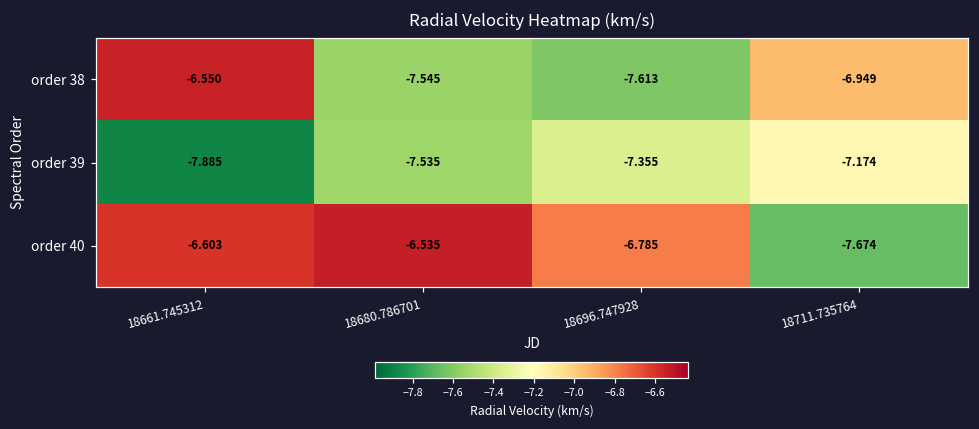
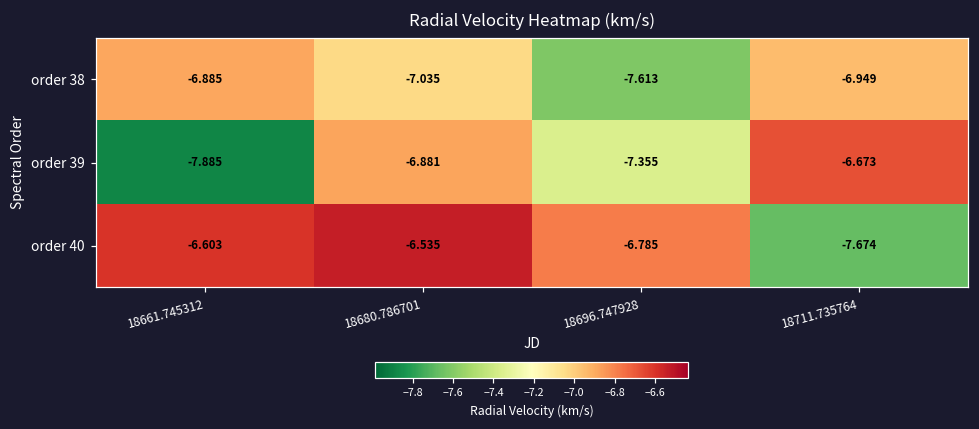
  {
    "order 38": {
-     "18661.745312": -6.550,
-     "18680.786701": -7.545,
+     "18661.745312": -6.885,
+     "18680.786701": -7.035,
      "18696.747928": -7.613,
      "18711.735764": -6.949
    },
    "order 39": {
      "18661.745312": -7.885,
-     "18680.786701": -7.535,
+     "18680.786701": -6.881,
      "18696.747928": -7.355,
-     "18711.735764": -7.174
+     "18711.735764": -6.673
    },
    "order 40": {
      "18661.745312": -6.603,
      "18680.786701": -6.535,
      "18696.747928": -6.785,
      "18711.735764": -7.674
    }
  }
